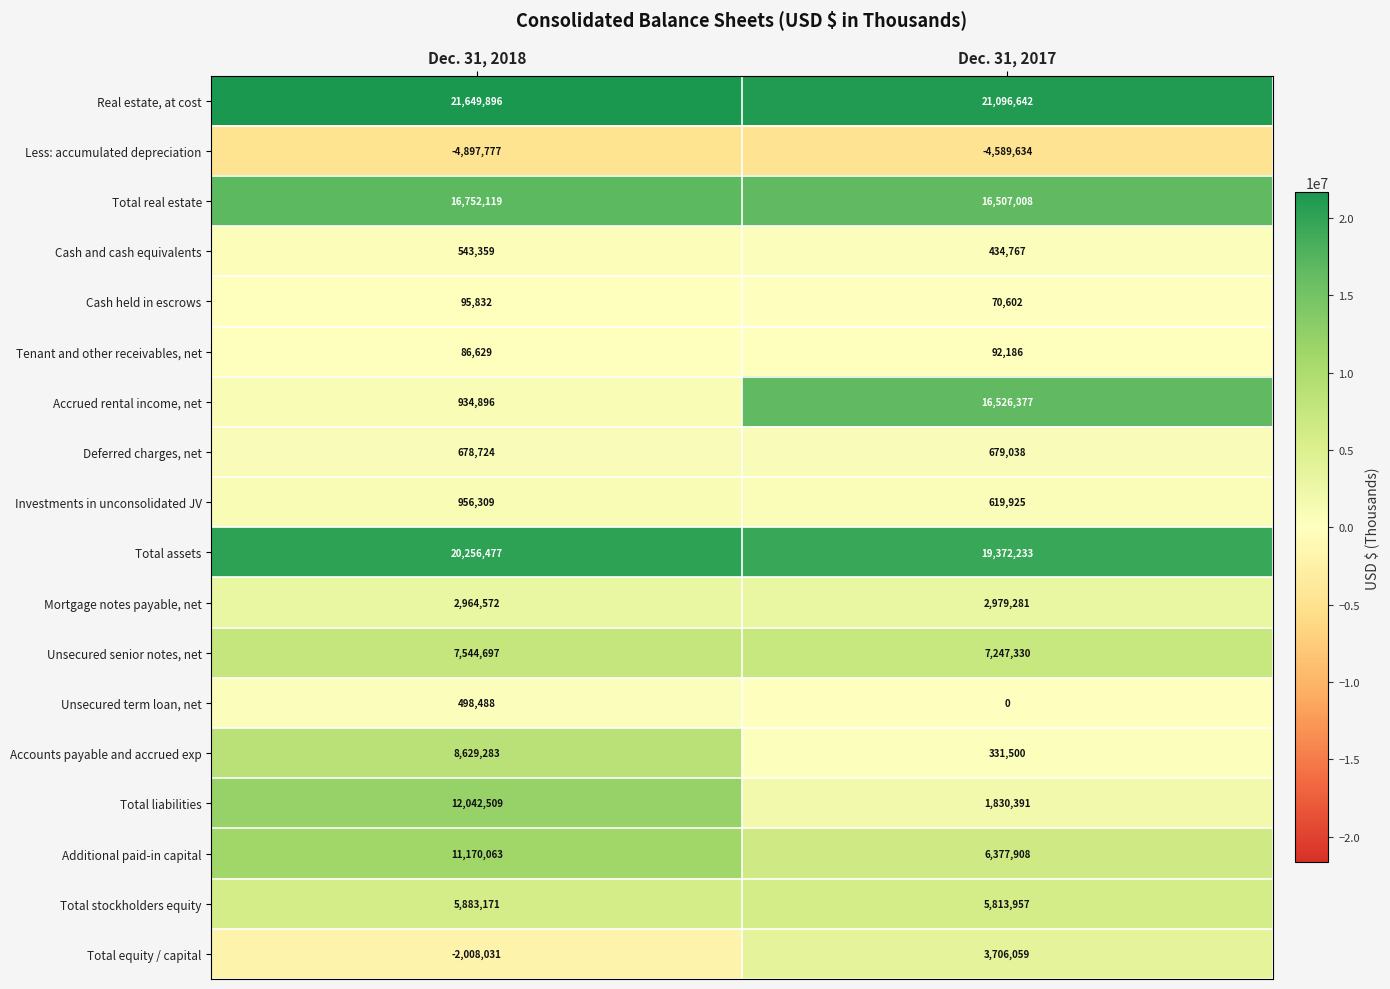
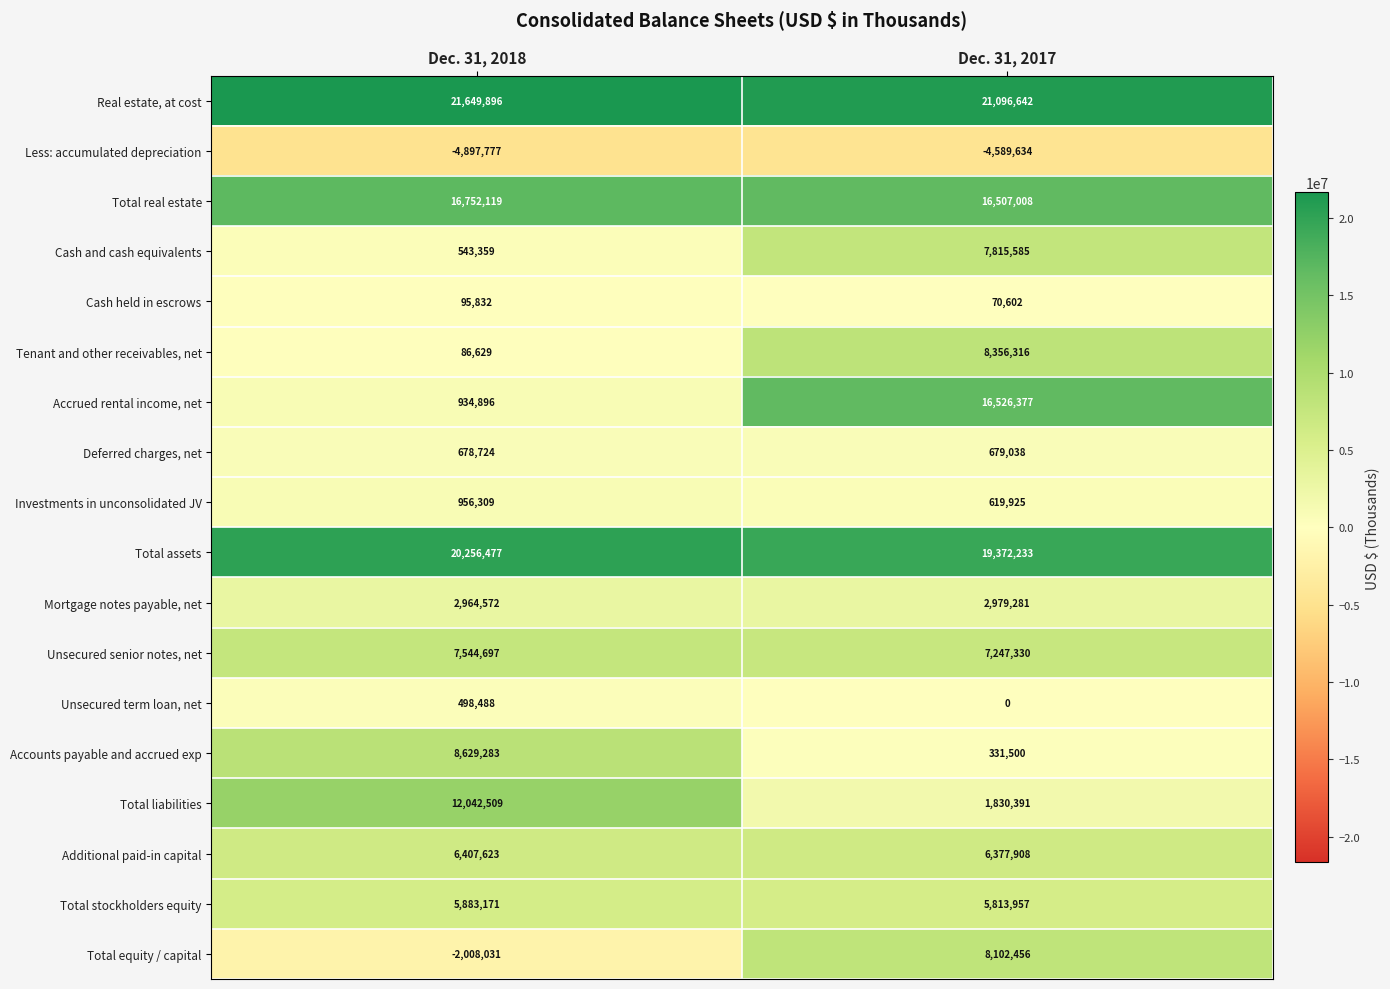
  {
    "Real estate, at cost": {
      "Dec. 31, 2018": "21,649,896",
      "Dec. 31, 2017": "21,096,642"
    },
    "Less: accumulated depreciation": {
      "Dec. 31, 2018": "-4,897,777",
      "Dec. 31, 2017": "-4,589,634"
    },
    "Total real estate": {
      "Dec. 31, 2018": "16,752,119",
      "Dec. 31, 2017": "16,507,008"
    },
    "Cash and cash equivalents": {
      "Dec. 31, 2018": "543,359",
-     "Dec. 31, 2017": "434,767"
+     "Dec. 31, 2017": "7,815,585"
    },
    "Cash held in escrows": {
      "Dec. 31, 2018": "95,832",
      "Dec. 31, 2017": "70,602"
    },
    "Tenant and other receivables, net": {
      "Dec. 31, 2018": "86,629",
-     "Dec. 31, 2017": "92,186"
+     "Dec. 31, 2017": "8,356,316"
    },
    "Accrued rental income, net": {
      "Dec. 31, 2018": "934,896",
      "Dec. 31, 2017": "16,526,377"
    },
    "Deferred charges, net": {
      "Dec. 31, 2018": "678,724",
      "Dec. 31, 2017": "679,038"
    },
    "Investments in unconsolidated JV": {
      "Dec. 31, 2018": "956,309",
      "Dec. 31, 2017": "619,925"
    },
    "Total assets": {
      "Dec. 31, 2018": "20,256,477",
      "Dec. 31, 2017": "19,372,233"
    },
    "Mortgage notes payable, net": {
      "Dec. 31, 2018": "2,964,572",
      "Dec. 31, 2017": "2,979,281"
    },
    "Unsecured senior notes, net": {
      "Dec. 31, 2018": "7,544,697",
      "Dec. 31, 2017": "7,247,330"
    },
    "Unsecured term loan, net": {
      "Dec. 31, 2018": "498,488",
      "Dec. 31, 2017": "0"
    },
    "Accounts payable and accrued exp": {
      "Dec. 31, 2018": "8,629,283",
      "Dec. 31, 2017": "331,500"
    },
    "Total liabilities": {
      "Dec. 31, 2018": "12,042,509",
      "Dec. 31, 2017": "1,830,391"
    },
    "Additional paid-in capital": {
-     "Dec. 31, 2018": "11,170,063",
+     "Dec. 31, 2018": "6,407,623",
      "Dec. 31, 2017": "6,377,908"
    },
    "Total stockholders equity": {
      "Dec. 31, 2018": "5,883,171",
      "Dec. 31, 2017": "5,813,957"
    },
    "Total equity / capital": {
      "Dec. 31, 2018": "-2,008,031",
-     "Dec. 31, 2017": "3,706,059"
+     "Dec. 31, 2017": "8,102,456"
    }
  }
